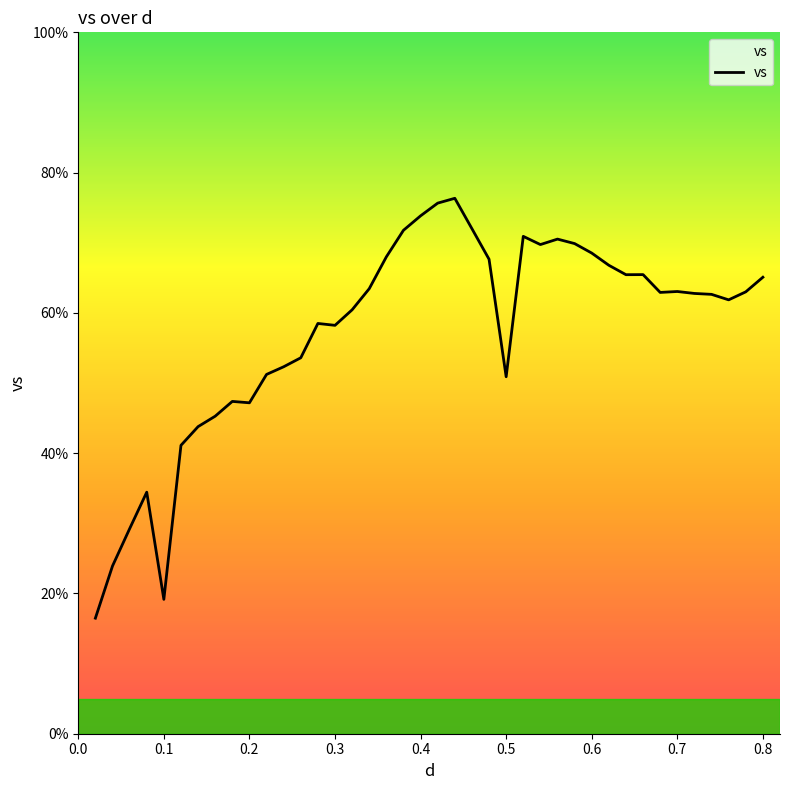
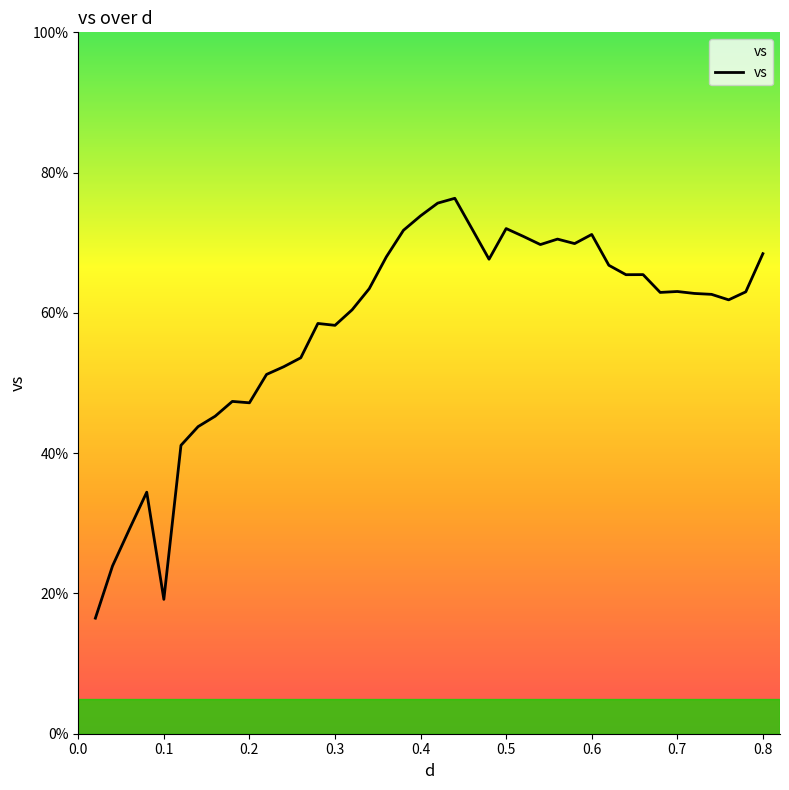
  {
    "0.1": "19%",
    "0.2": "47%",
    "0.3": "58%",
    "0.4": "74%",
-   "0.5": "51%",
-   "0.6": "69%",
+   "0.5": "72%",
+   "0.6": "71%",
    "0.7": "63%",
-   "0.8": "65%"
+   "0.8": "68%"
  }
